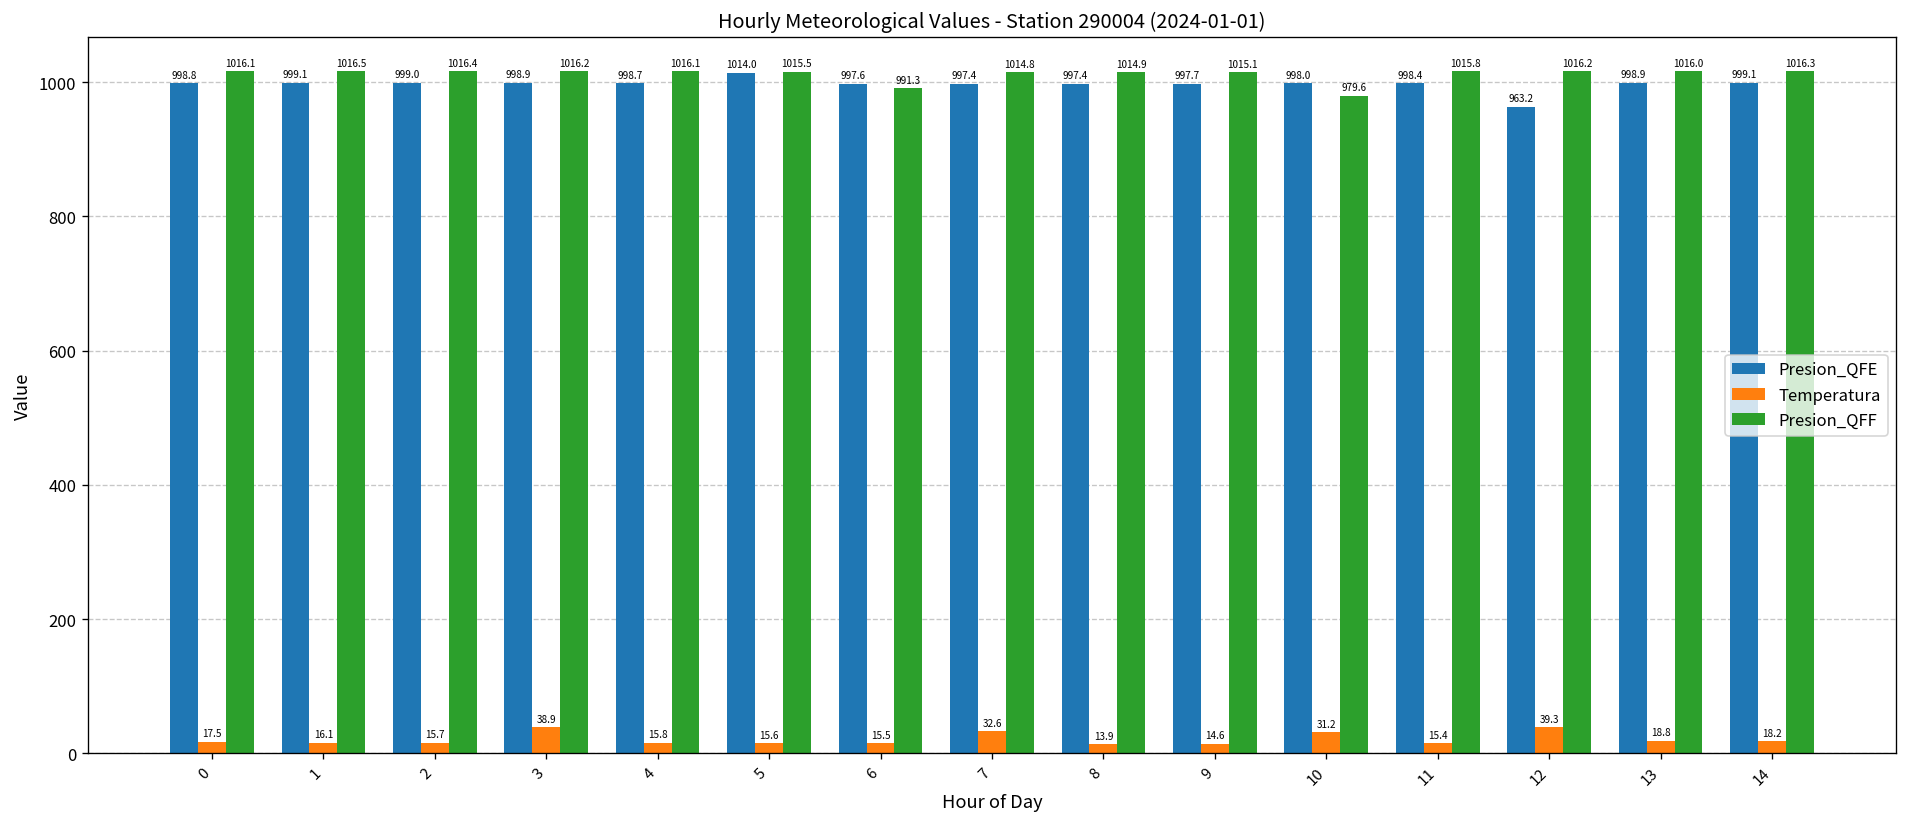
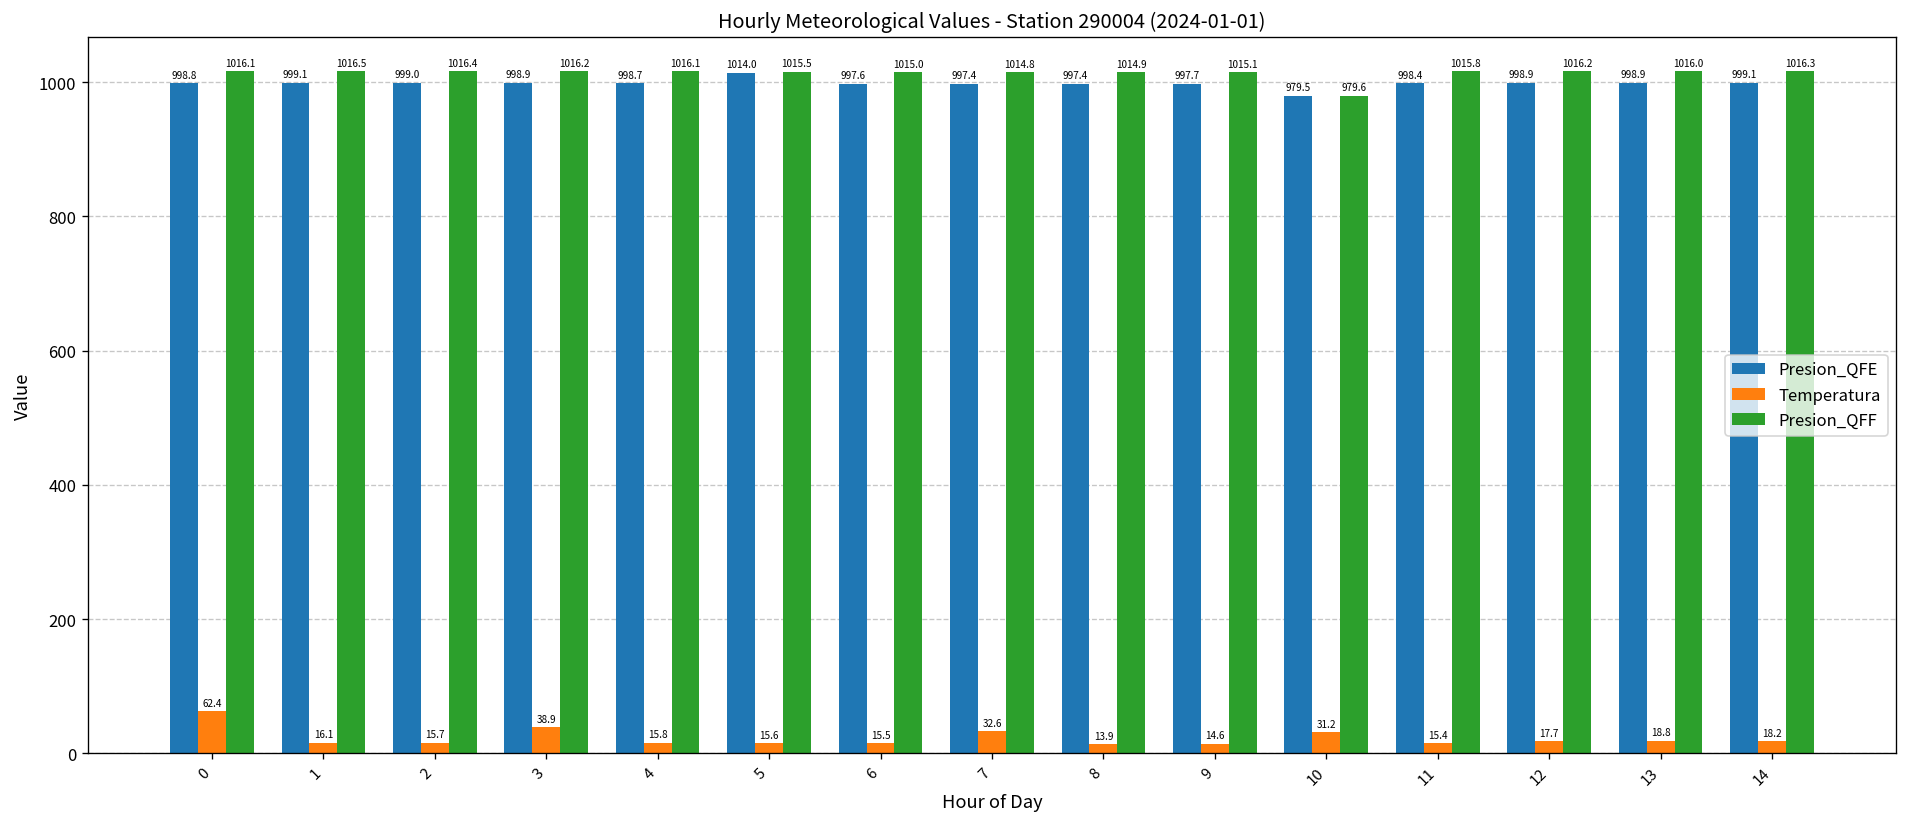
  {
    "Presion_QFE": {
      "0": 998.8,
      "1": 999.1,
      "2": 999.0,
      "3": 998.9,
      "4": 998.7,
      "5": 1014.0,
      "6": 997.6,
      "7": 997.4,
      "8": 997.4,
      "9": 997.7,
-     "10": 998.0,
+     "10": 979.5,
      "11": 998.4,
-     "12": 963.2,
+     "12": 998.9,
      "13": 998.9,
      "14": 999.1
    },
    "Temperatura": {
-     "0": 17.5,
+     "0": 62.4,
      "1": 16.1,
      "2": 15.7,
      "3": 38.9,
      "4": 15.8,
      "5": 15.6,
      "6": 15.5,
      "7": 32.6,
      "8": 13.9,
      "9": 14.6,
      "10": 31.2,
      "11": 15.4,
-     "12": 39.3,
+     "12": 17.7,
      "13": 18.8,
      "14": 18.2
    },
    "Presion_QFF": {
      "0": 1016.1,
      "1": 1016.5,
      "2": 1016.4,
      "3": 1016.2,
      "4": 1016.1,
      "5": 1015.5,
-     "6": 991.3,
+     "6": 1015.0,
      "7": 1014.8,
      "8": 1014.9,
      "9": 1015.1,
      "10": 979.6,
      "11": 1015.8,
      "12": 1016.2,
      "13": 1016.0,
      "14": 1016.3
    }
  }
